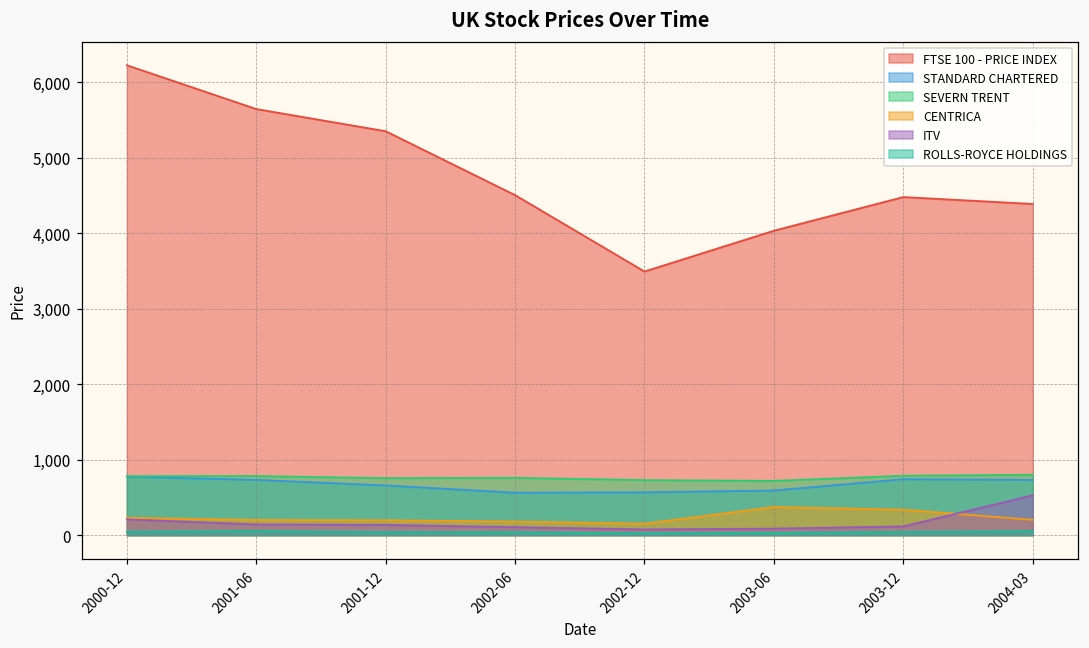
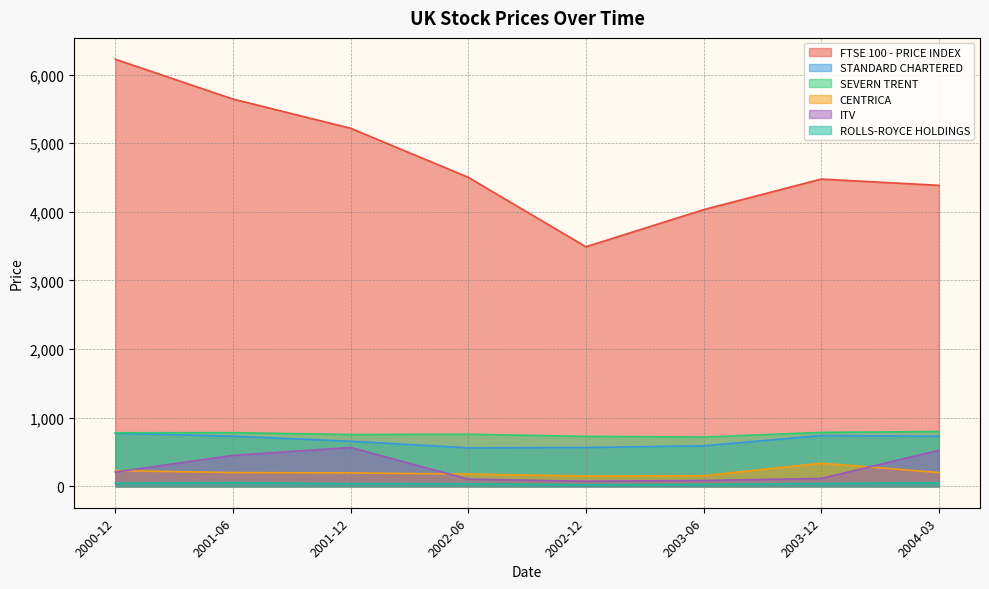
  {
    "FTSE 100 - PRICE INDEX": {
      "2000-12": "6,200",
      "2001-06": "5,600",
-     "2001-12": "5,300",
+     "2001-12": "5,200",
      "2002-06": "4,500",
      "2002-12": "3,500",
      "2003-06": "4,000",
      "2003-12": "4,500",
      "2004-03": "4,400"
    },
    "CENTRICA": {
      "2001-06": "200",
      "2001-12": "200",
      "2002-06": "200",
      "2002-12": "200",
-     "2003-06": "400",
+     "2003-06": "200",
      "2003-12": "300",
      "2004-03": "200"
    },
    "ITV": {
-     "2001-06": "100",
-     "2001-12": "100",
+     "2001-06": "500",
+     "2001-12": "600",
      "2002-06": "100",
      "2002-12": "100",
      "2003-06": "100",
      "2003-12": "100",
      "2004-03": "500"
    }
  }
